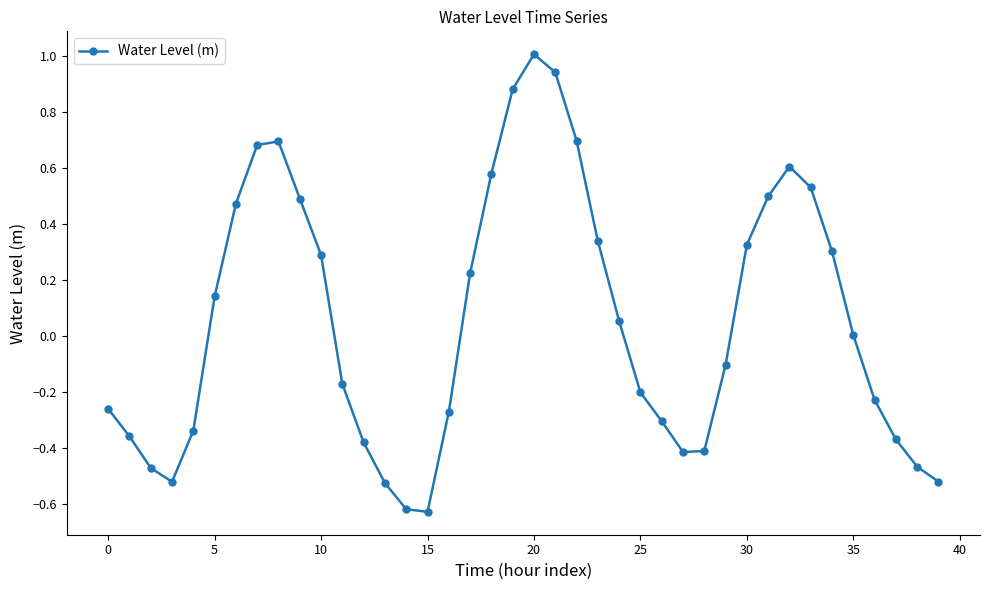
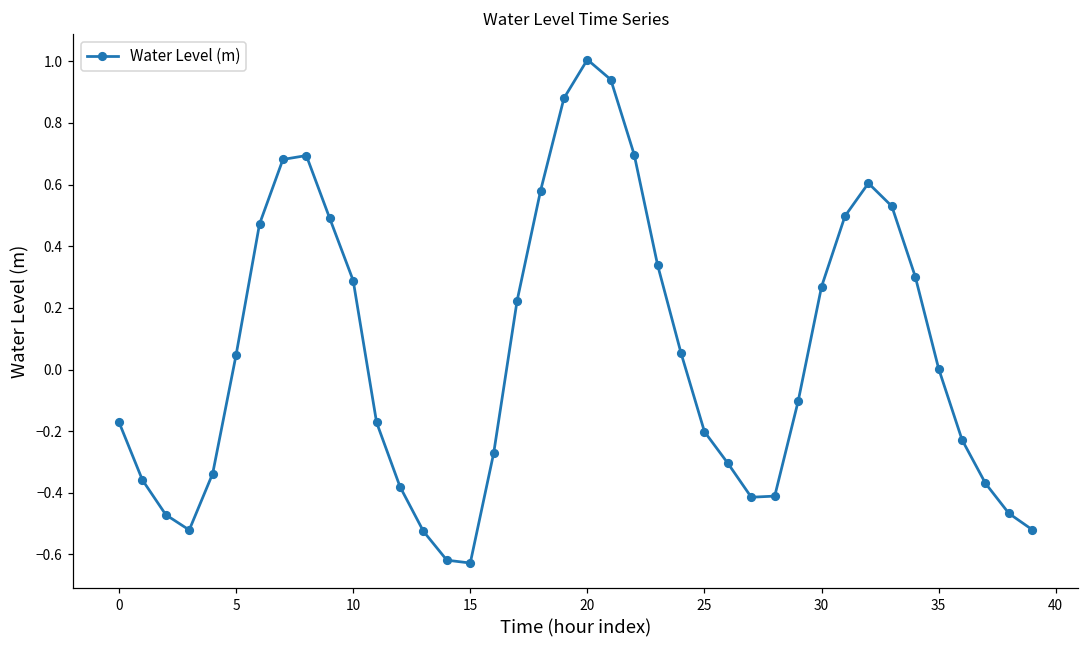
  {
-   "0": -0.26,
-   "5": 0.14,
+   "0": -0.17,
+   "5": 0.05,
    "10": 0.29,
    "15": -0.63,
    "20": 1.01,
    "25": -0.20,
-   "30": 0.33,
+   "30": 0.27,
    "35": 0.00
  }
